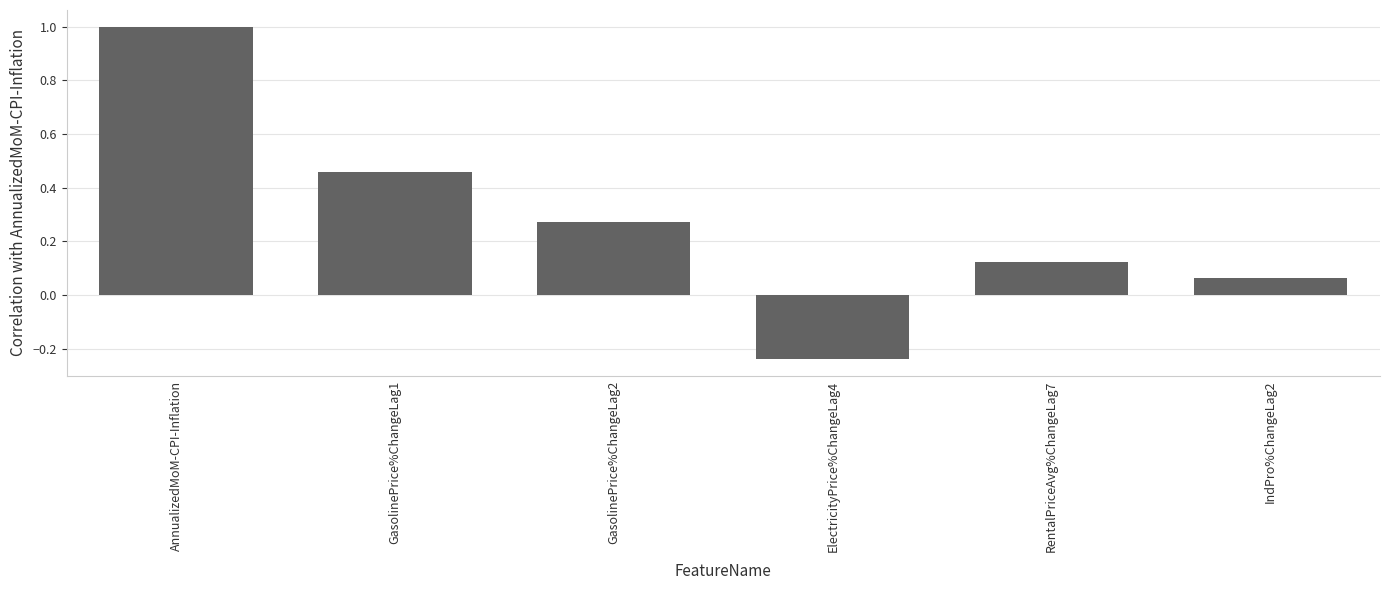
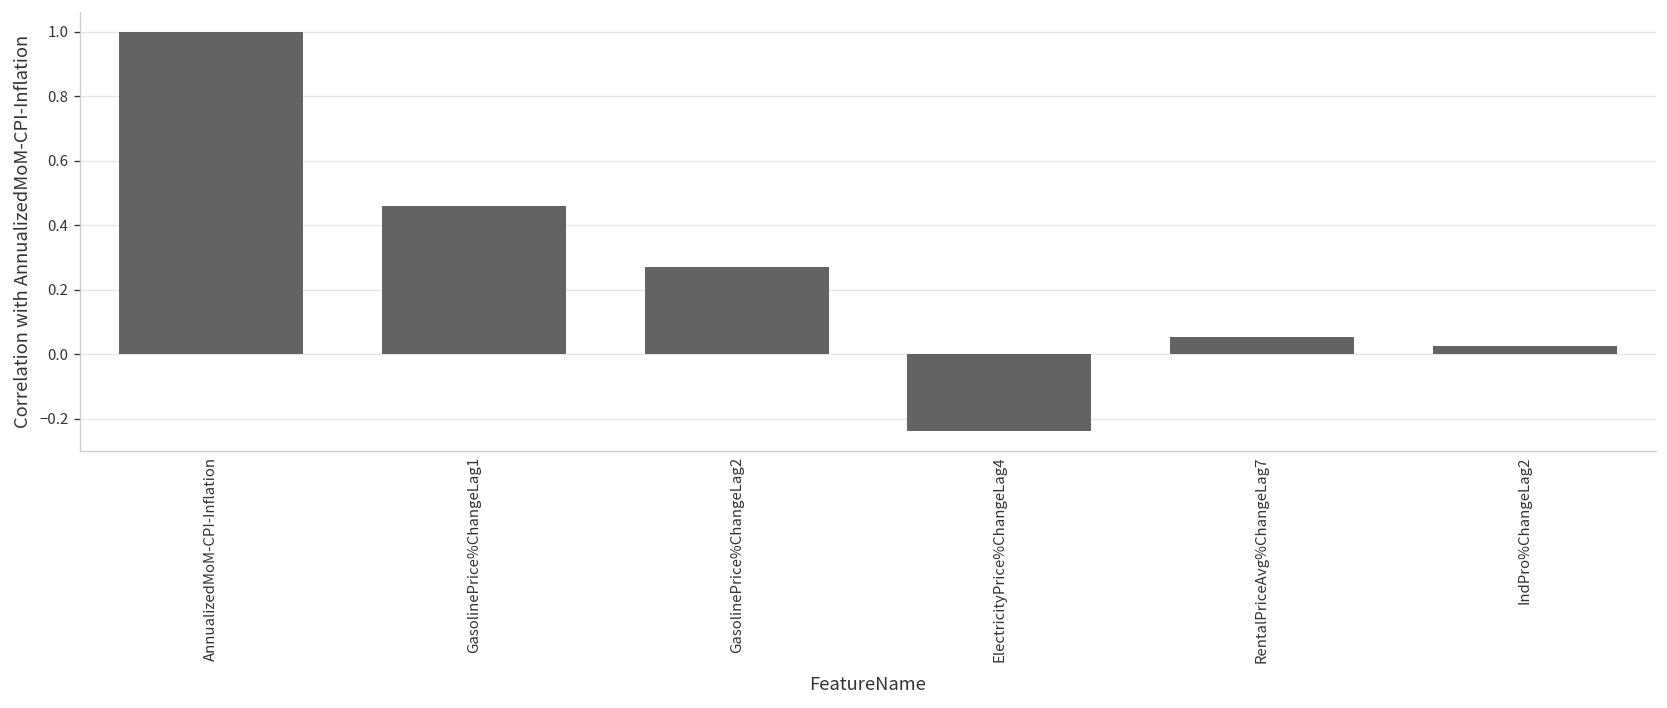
  {
    "AnnualizedMoM-CPI-Inflation": 1.00,
    "GasolinePrice%ChangeLag1": 0.46,
    "GasolinePrice%ChangeLag2": 0.27,
    "ElectricityPrice%ChangeLag4": -0.24,
-   "RentalPriceAvg%ChangeLag7": 0.12,
-   "IndPro%ChangeLag2": 0.06
+   "RentalPriceAvg%ChangeLag7": 0.05,
+   "IndPro%ChangeLag2": 0.02
  }
